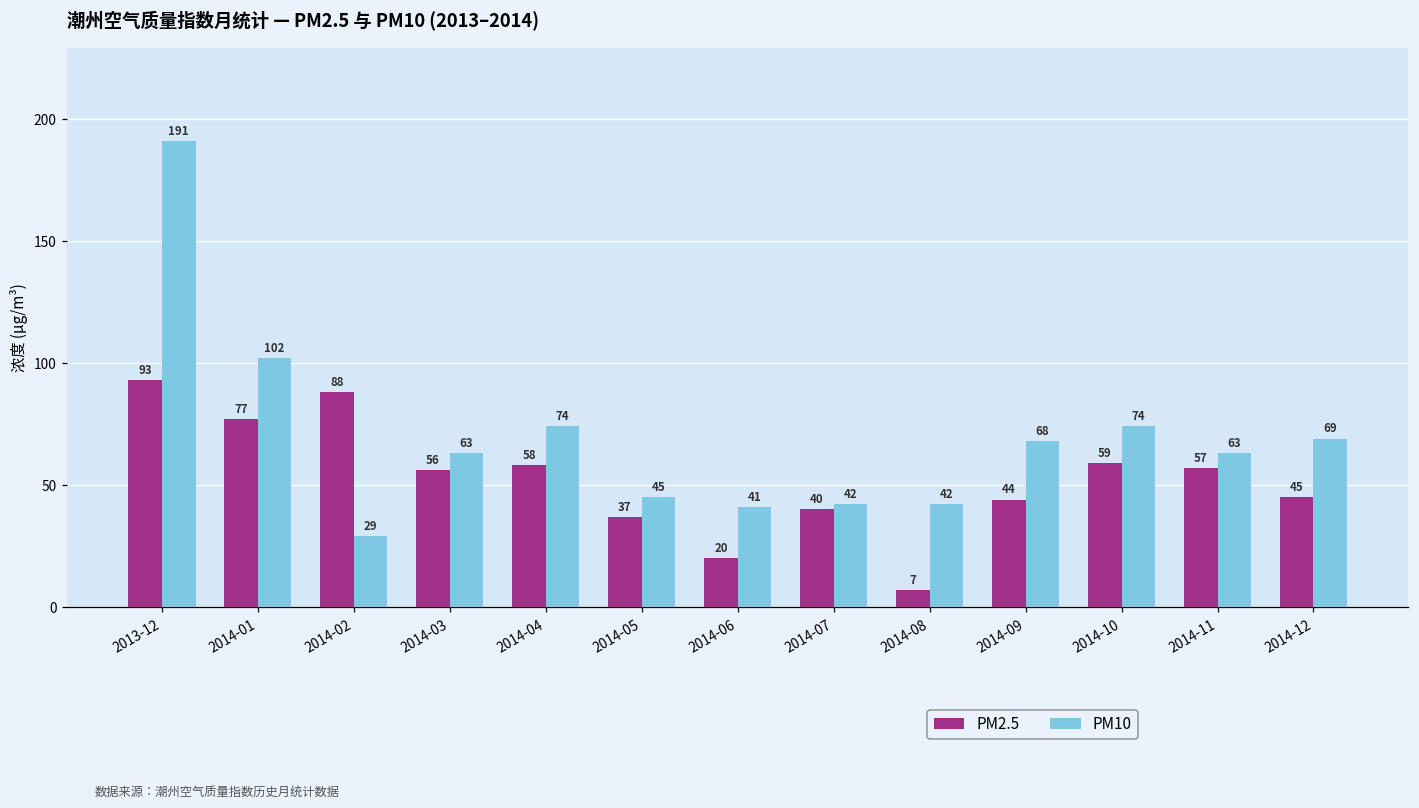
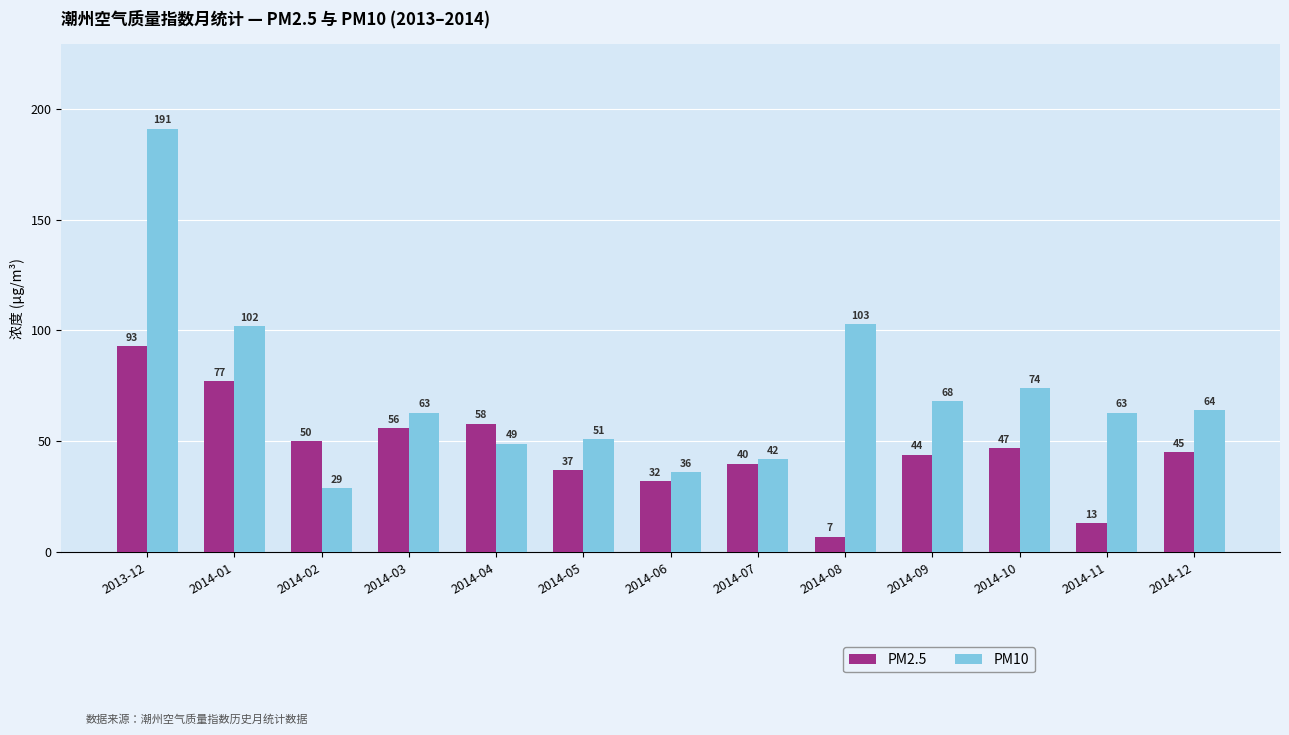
  {
    "PM2.5": {
      "2013-12": 93,
      "2014-01": 77,
-     "2014-02": 88,
+     "2014-02": 50,
      "2014-03": 56,
      "2014-04": 58,
      "2014-05": 37,
-     "2014-06": 20,
+     "2014-06": 32,
      "2014-07": 40,
      "2014-08": 7,
      "2014-09": 44,
-     "2014-10": 59,
-     "2014-11": 57,
+     "2014-10": 47,
+     "2014-11": 13,
      "2014-12": 45
    },
    "PM10": {
      "2013-12": 191,
      "2014-01": 102,
      "2014-02": 29,
      "2014-03": 63,
-     "2014-04": 74,
-     "2014-05": 45,
-     "2014-06": 41,
+     "2014-04": 49,
+     "2014-05": 51,
+     "2014-06": 36,
      "2014-07": 42,
-     "2014-08": 42,
+     "2014-08": 103,
      "2014-09": 68,
      "2014-10": 74,
      "2014-11": 63,
-     "2014-12": 69
+     "2014-12": 64
    }
  }
